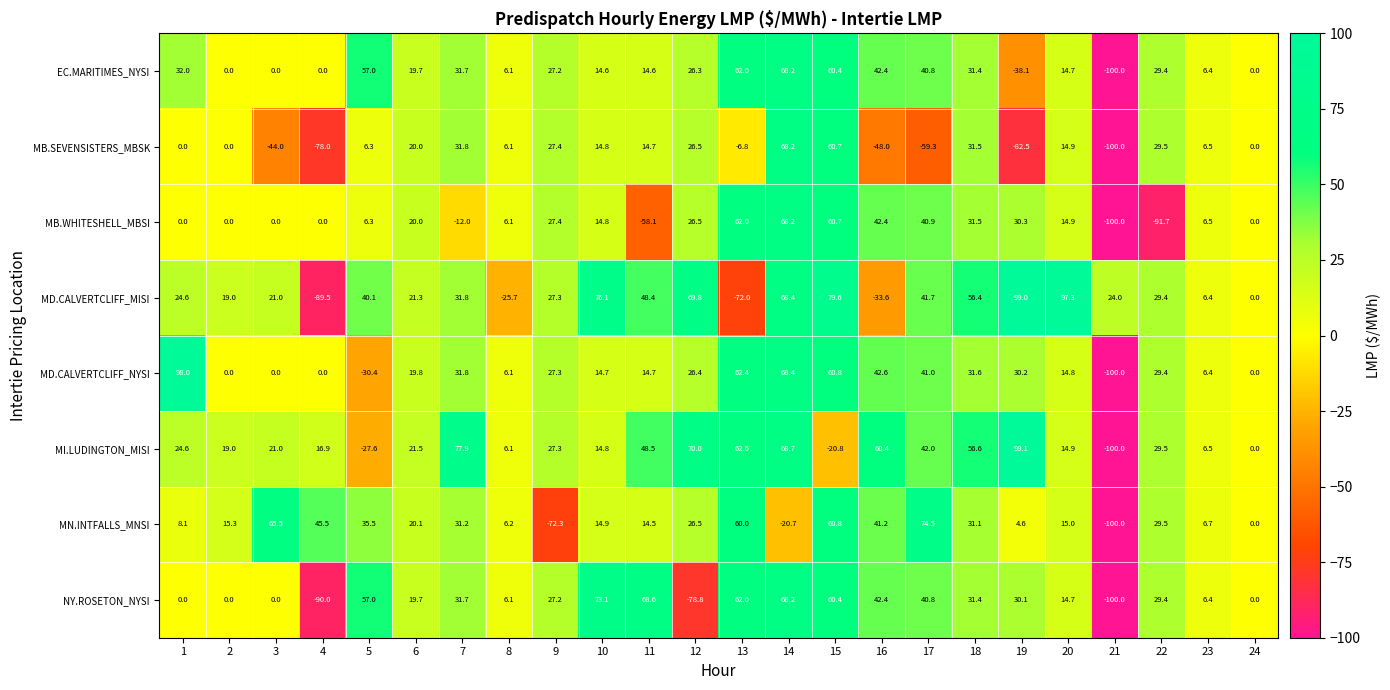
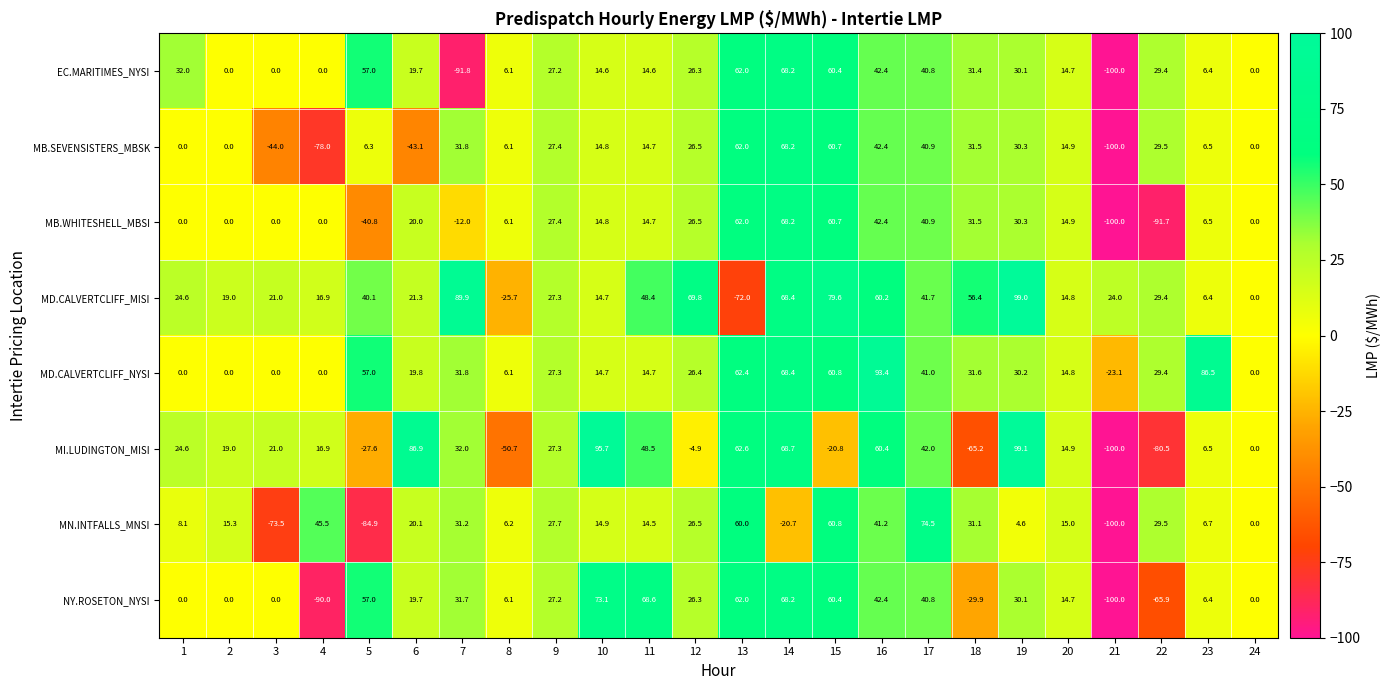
  {
    "EC.MARITIMES_NYSI": {
      "1": 32.0,
      "2": 0.0,
      "3": 0.0,
      "4": 0.0,
      "5": 57.0,
      "6": 19.7,
-     "7": 31.7,
+     "7": -91.8,
      "8": 6.1,
      "9": 27.2,
      "10": 14.6,
      "11": 14.6,
      "12": 26.3,
      "13": 62.0,
      "14": 68.2,
      "15": 60.4,
      "16": 42.4,
      "17": 40.8,
      "18": 31.4,
-     "19": -38.1,
+     "19": 30.1,
      "20": 14.7,
      "21": -100.0,
      "22": 29.4,
      "23": 6.4,
      "24": 0.0
    },
    "MB.SEVENSISTERS_MBSK": {
      "1": 0.0,
      "2": 0.0,
      "3": -44.0,
      "4": -78.0,
      "5": 6.3,
-     "6": 20.0,
+     "6": -43.1,
      "7": 31.8,
      "8": 6.1,
      "9": 27.4,
      "10": 14.8,
      "11": 14.7,
      "12": 26.5,
-     "13": -6.8,
+     "13": 62.0,
      "14": 68.2,
      "15": 60.7,
-     "16": -48.0,
-     "17": -59.3,
+     "16": 42.4,
+     "17": 40.9,
      "18": 31.5,
-     "19": -82.5,
+     "19": 30.3,
      "20": 14.9,
      "21": -100.0,
      "22": 29.5,
      "23": 6.5,
      "24": 0.0
    },
    "MB.WHITESHELL_MBSI": {
      "1": 0.0,
      "2": 0.0,
      "3": 0.0,
      "4": 0.0,
-     "5": 6.3,
+     "5": -40.8,
      "6": 20.0,
      "7": -12.0,
      "8": 6.1,
      "9": 27.4,
      "10": 14.8,
-     "11": -58.1,
+     "11": 14.7,
      "12": 26.5,
      "13": 62.0,
      "14": 68.2,
      "15": 60.7,
      "16": 42.4,
      "17": 40.9,
      "18": 31.5,
      "19": 30.3,
      "20": 14.9,
      "21": -100.0,
      "22": -91.7,
      "23": 6.5,
      "24": 0.0
    },
    "MD.CALVERTCLIFF_MISI": {
      "1": 24.6,
      "2": 19.0,
      "3": 21.0,
-     "4": -89.5,
+     "4": 16.9,
      "5": 40.1,
      "6": 21.3,
-     "7": 31.8,
+     "7": 89.9,
      "8": -25.7,
      "9": 27.3,
-     "10": 76.1,
+     "10": 14.7,
      "11": 48.4,
      "12": 69.8,
      "13": -72.0,
      "14": 68.4,
      "15": 79.6,
-     "16": -33.6,
+     "16": 60.2,
      "17": 41.7,
      "18": 56.4,
      "19": 99.0,
-     "20": 97.3,
+     "20": 14.8,
      "21": 24.0,
      "22": 29.4,
      "23": 6.4,
      "24": 0.0
    },
    "MD.CALVERTCLIFF_NYSI": {
-     "1": 98.0,
+     "1": 0.0,
      "2": 0.0,
      "3": 0.0,
      "4": 0.0,
-     "5": -30.4,
+     "5": 57.0,
      "6": 19.8,
      "7": 31.8,
      "8": 6.1,
      "9": 27.3,
      "10": 14.7,
      "11": 14.7,
      "12": 26.4,
      "13": 62.4,
      "14": 68.4,
      "15": 60.8,
-     "16": 42.6,
+     "16": 93.4,
      "17": 41.0,
      "18": 31.6,
      "19": 30.2,
      "20": 14.8,
-     "21": -100.0,
+     "21": -23.1,
      "22": 29.4,
-     "23": 6.4,
+     "23": 86.5,
      "24": 0.0
    },
    "MI.LUDINGTON_MISI": {
      "1": 24.6,
      "2": 19.0,
      "3": 21.0,
      "4": 16.9,
      "5": -27.6,
-     "6": 21.5,
-     "7": 77.9,
-     "8": 6.1,
+     "6": 86.9,
+     "7": 32.0,
+     "8": -50.7,
      "9": 27.3,
-     "10": 14.8,
+     "10": 95.7,
      "11": 48.5,
-     "12": 70.0,
+     "12": -4.9,
      "13": 62.6,
      "14": 68.7,
      "15": -20.8,
      "16": 60.4,
      "17": 42.0,
-     "18": 56.6,
+     "18": -65.2,
      "19": 99.1,
      "20": 14.9,
      "21": -100.0,
-     "22": 29.5,
+     "22": -80.5,
      "23": 6.5,
      "24": 0.0
    },
    "MN.INTFALLS_MNSI": {
      "1": 8.1,
      "2": 15.3,
-     "3": 65.5,
+     "3": -73.5,
      "4": 45.5,
-     "5": 35.5,
+     "5": -84.9,
      "6": 20.1,
      "7": 31.2,
      "8": 6.2,
-     "9": -72.3,
+     "9": 27.7,
      "10": 14.9,
      "11": 14.5,
      "12": 26.5,
      "13": 60.0,
      "14": -20.7,
      "15": 60.8,
      "16": 41.2,
      "17": 74.5,
      "18": 31.1,
      "19": 4.6,
      "20": 15.0,
      "21": -100.0,
      "22": 29.5,
      "23": 6.7,
      "24": 0.0
    },
    "NY.ROSETON_NYSI": {
      "1": 0.0,
      "2": 0.0,
      "3": 0.0,
      "4": -90.0,
      "5": 57.0,
      "6": 19.7,
      "7": 31.7,
      "8": 6.1,
      "9": 27.2,
      "10": 73.1,
      "11": 68.6,
-     "12": -78.8,
+     "12": 26.3,
      "13": 62.0,
      "14": 68.2,
      "15": 60.4,
      "16": 42.4,
      "17": 40.8,
-     "18": 31.4,
+     "18": -29.9,
      "19": 30.1,
      "20": 14.7,
      "21": -100.0,
-     "22": 29.4,
+     "22": -65.9,
      "23": 6.4,
      "24": 0.0
    }
  }
